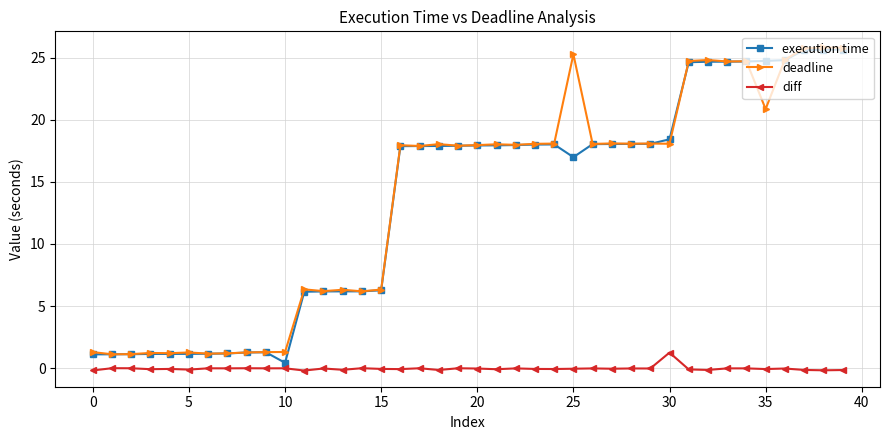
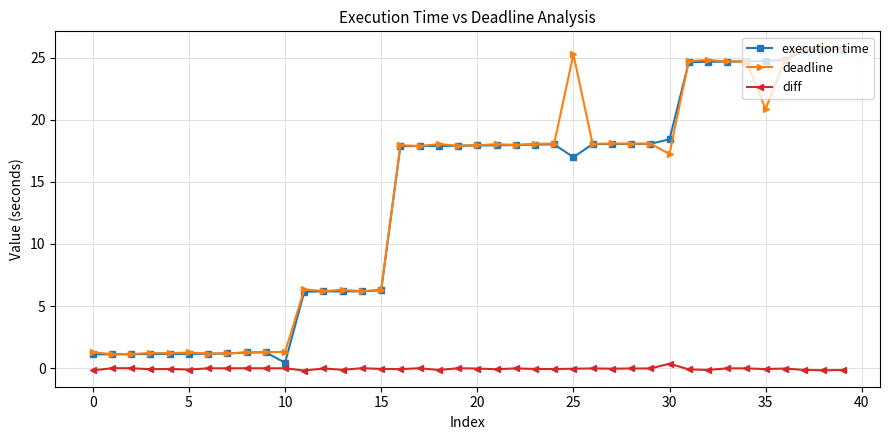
  {
    "execution time": {
      "10": 0.4,
      "25": 17.0,
      "30": 18.4
    },
    "deadline": {
      "10": 1.3,
      "25": 25.3,
-     "30": 18.1,
+     "30": 17.2,
      "35": 20.9
    },
    "diff": {
      "0": -0.2,
      "5": -0.1,
      "10": 0.0,
      "15": -0.1,
      "20": 0.0,
      "25": 0.0,
-     "30": 1.3,
+     "30": 0.4,
      "35": -0.1
    }
  }
